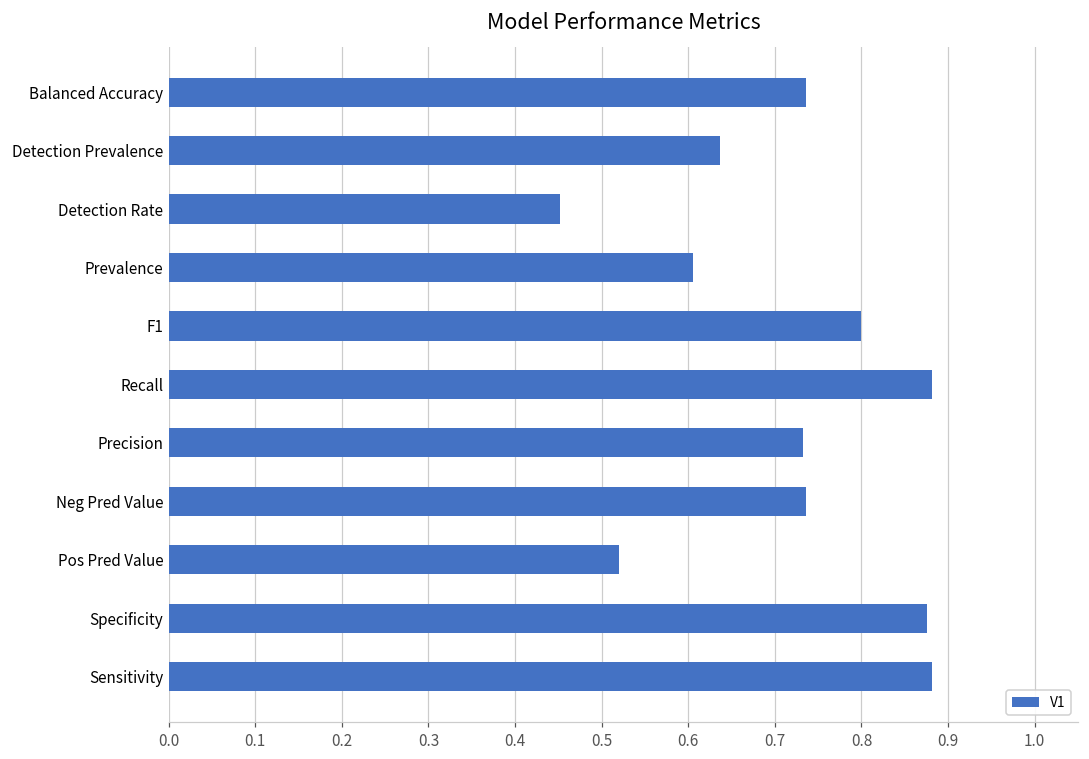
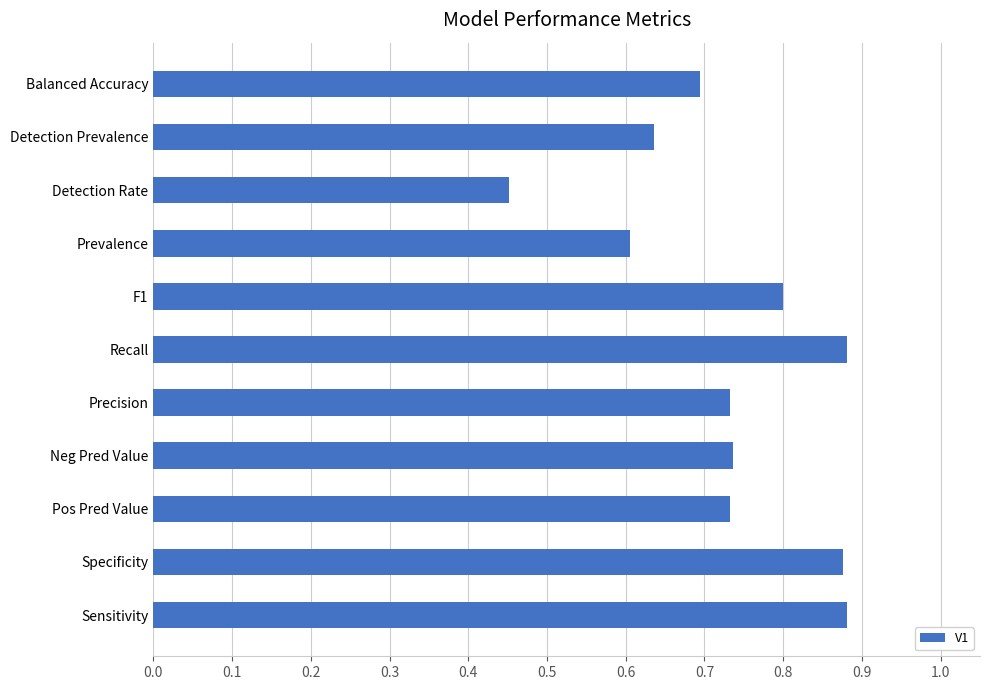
  {
-   "Balanced Accuracy": 0.74,
+   "Balanced Accuracy": 0.69,
    "Detection Prevalence": 0.64,
    "Detection Rate": 0.45,
    "Prevalence": 0.60,
    "F1": 0.80,
    "Recall": 0.88,
    "Precision": 0.73,
    "Neg Pred Value": 0.74,
-   "Pos Pred Value": 0.52,
+   "Pos Pred Value": 0.73,
    "Specificity": 0.88,
    "Sensitivity": 0.88
  }
